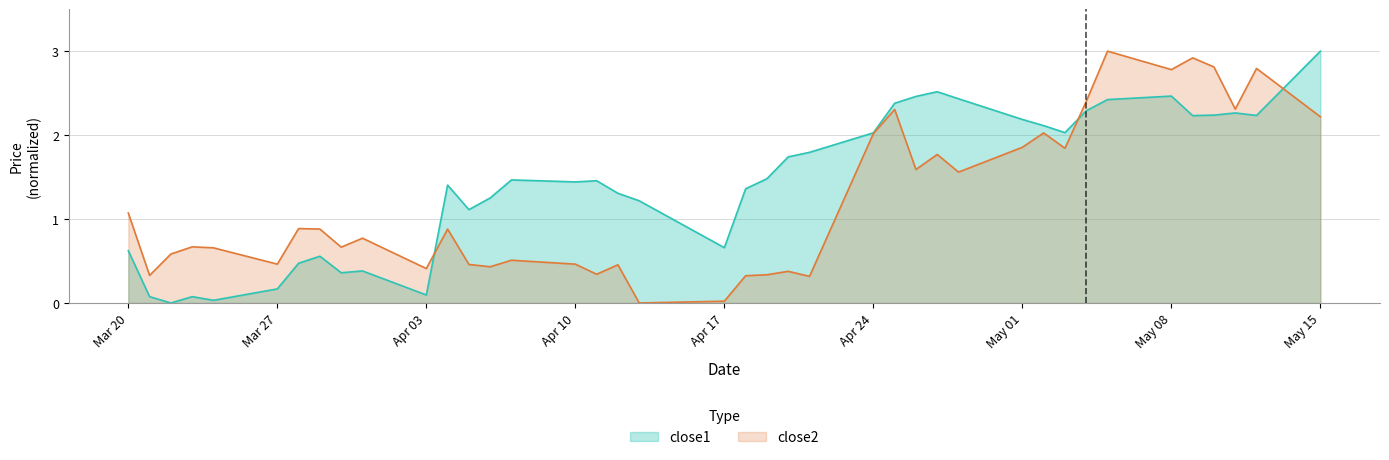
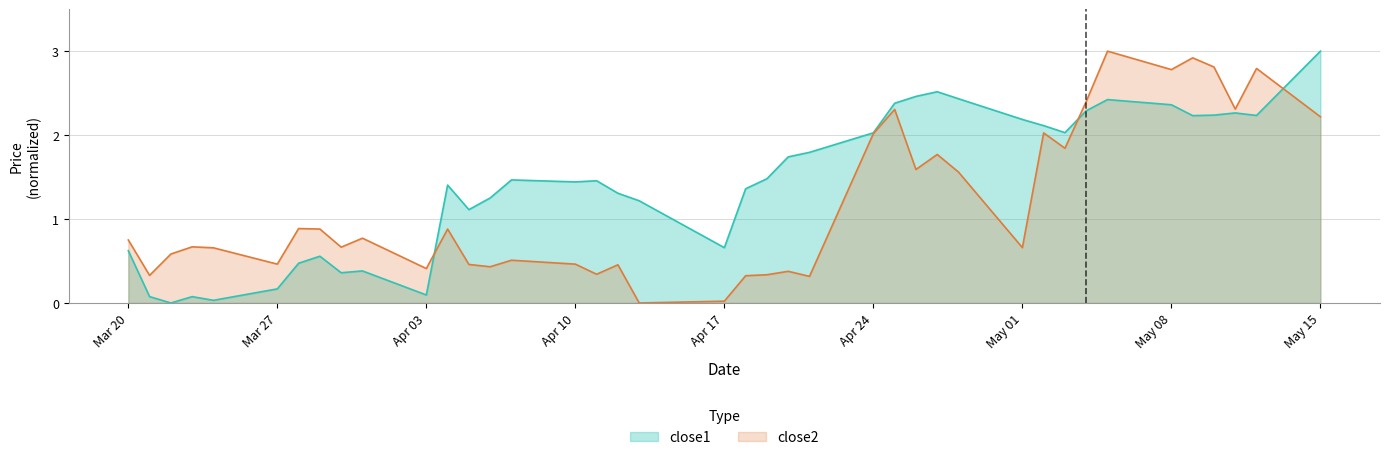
  {
    "close1": {
      "Mar 20": 0.6,
      "Mar 27": 0.2,
      "Apr 03": 0.1,
      "Apr 10": 1.4,
      "Apr 17": 0.7,
      "May 01": 2.2,
-     "May 08": 2.5,
+     "May 08": 2.4,
      "May 15": 3.0
    },
    "close2": {
-     "Mar 20": 1.1,
+     "Mar 20": 0.8,
      "Mar 27": 0.5,
      "Apr 03": 0.4,
      "Apr 10": 0.5,
      "Apr 17": 0.0,
-     "May 01": 1.9,
+     "May 01": 0.7,
      "May 08": 2.8,
      "May 15": 2.2
    }
  }
